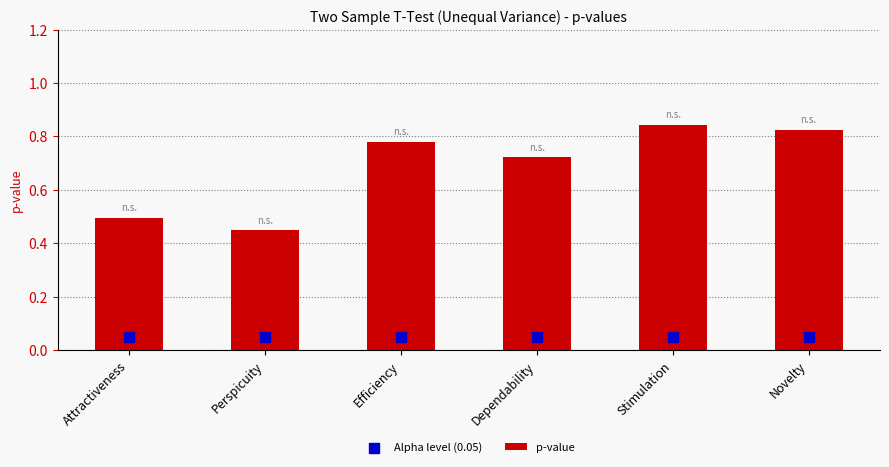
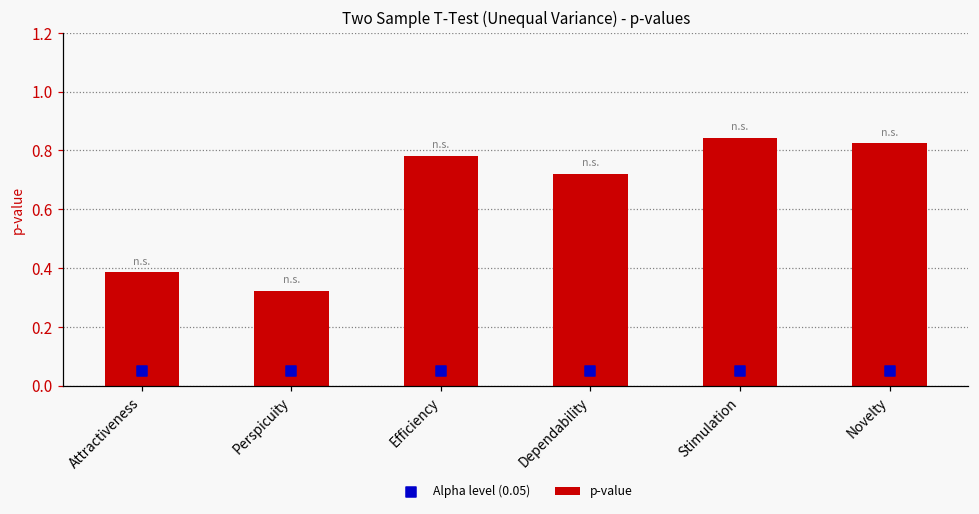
  {
    "p-value": {
-     "Attractiveness": 0.50,
-     "Perspicuity": 0.45,
+     "Attractiveness": 0.39,
+     "Perspicuity": 0.32,
      "Efficiency": 0.78,
      "Dependability": 0.72,
      "Stimulation": 0.84,
      "Novelty": 0.82
    }
  }
